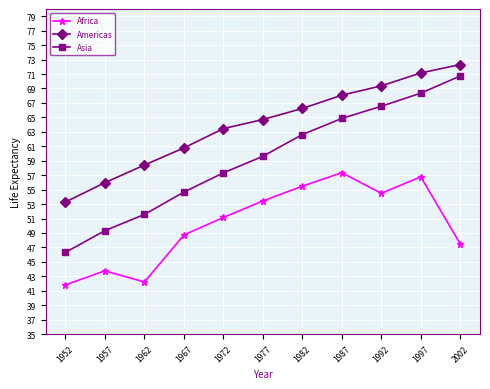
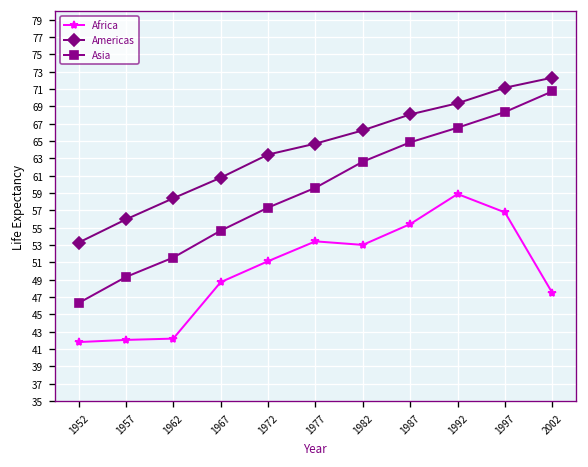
  {
    "Africa": {
      "1952": 42,
-     "1957": 44,
+     "1957": 42,
      "1962": 42,
      "1967": 49,
      "1972": 51,
      "1977": 53,
-     "1982": 55,
-     "1987": 57,
-     "1992": 54,
+     "1982": 53,
+     "1987": 55,
+     "1992": 59,
      "1997": 57,
      "2002": 47
    }
  }
